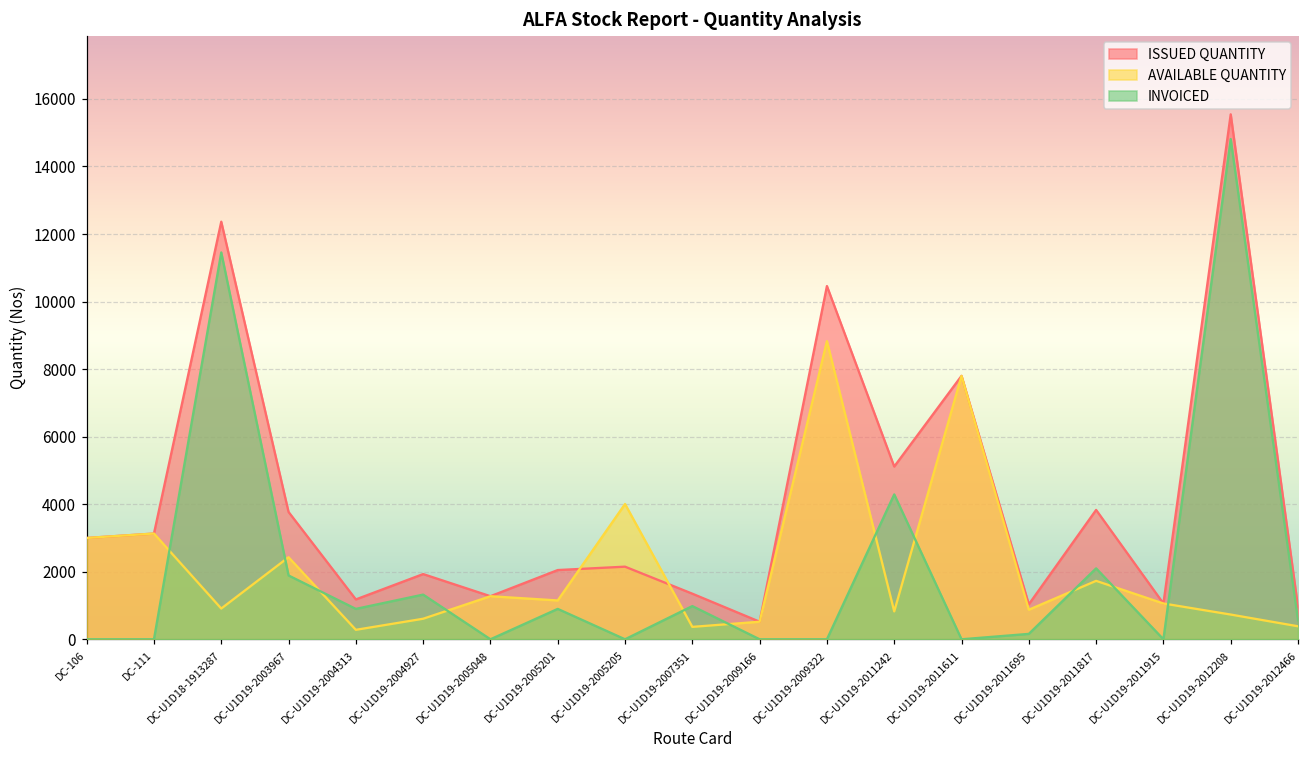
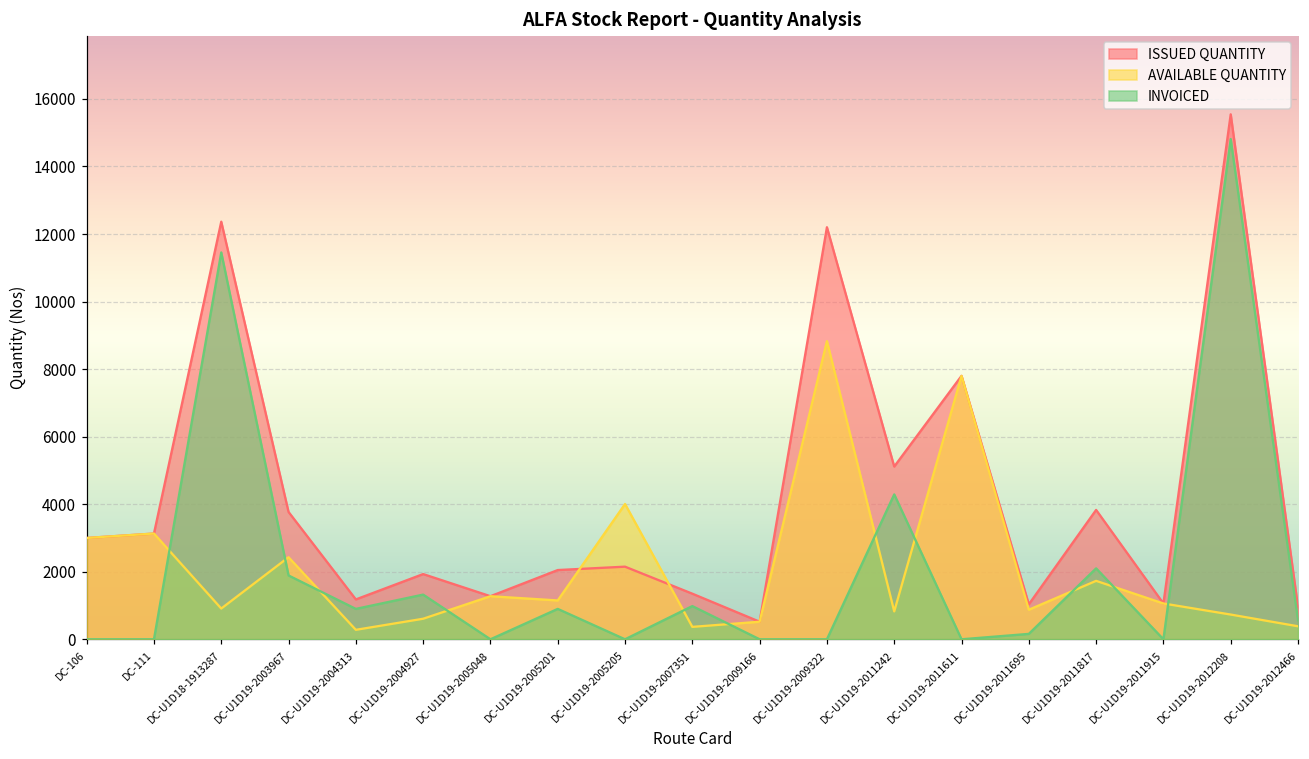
  {
    "ISSUED QUANTITY": {
      "DC-U1D18-1913287": 12400,
      "DC-U1D19-2003967": 3800,
      "DC-U1D19-2004313": 1200,
      "DC-U1D19-2004927": 1900,
      "DC-U1D19-2005201": 2100,
      "DC-U1D19-2005205": 2200,
      "DC-U1D19-2007351": 1400,
-     "DC-U1D19-2009322": 10500,
+     "DC-U1D19-2009322": 12200,
      "DC-U1D19-2011242": 5100,
      "DC-U1D19-2011695": 1000,
      "DC-U1D19-2011817": 3800,
      "DC-U1D19-2012208": 15500,
      "DC-U1D19-2012466": 1000
    },
    "AVAILABLE QUANTITY": {
      "DC-U1D18-1913287": 900,
      "DC-U1D19-2003967": 2400,
      "DC-U1D19-2004313": 300,
      "DC-U1D19-2004927": 600,
      "DC-U1D19-2005201": 1200,
      "DC-U1D19-2005205": 4000,
      "DC-U1D19-2007351": 400,
      "DC-U1D19-2009322": 8800,
      "DC-U1D19-2011242": 800,
      "DC-U1D19-2011695": 900,
      "DC-U1D19-2011817": 1700,
      "DC-U1D19-2012208": 700,
      "DC-U1D19-2012466": 400
    },
    "INVOICED": {
      "DC-106": 0,
      "DC-111": 0,
      "DC-U1D18-1913287": 11500,
      "DC-U1D19-2003967": 1900,
      "DC-U1D19-2004313": 900,
      "DC-U1D19-2004927": 1300,
      "DC-U1D19-2005048": 0,
      "DC-U1D19-2005201": 900,
      "DC-U1D19-2005205": 0,
      "DC-U1D19-2007351": 1000,
      "DC-U1D19-2009166": 0,
      "DC-U1D19-2009322": 0,
      "DC-U1D19-2011242": 4300,
      "DC-U1D19-2011611": 0,
      "DC-U1D19-2011695": 200,
      "DC-U1D19-2011817": 2100,
      "DC-U1D19-2011915": 0,
      "DC-U1D19-2012208": 14800,
      "DC-U1D19-2012466": 600
    }
  }
